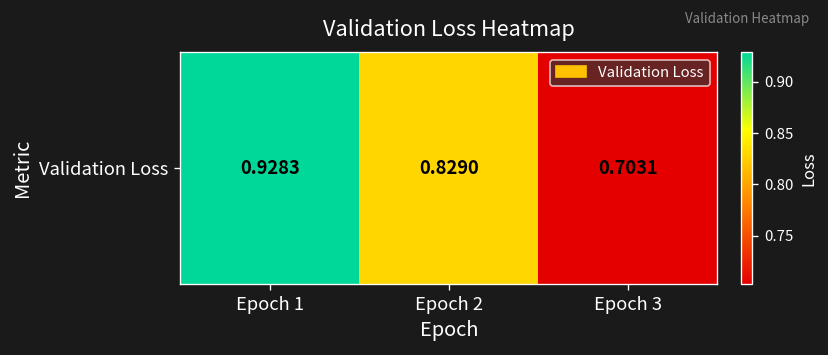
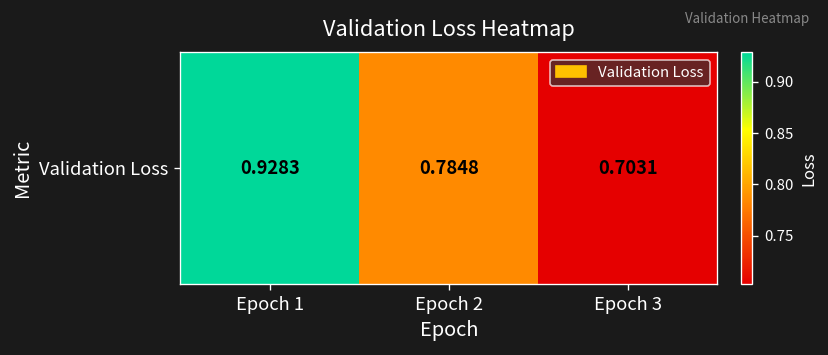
  {
    "Validation Loss": {
      "Epoch 1": 0.9283,
-     "Epoch 2": 0.8290,
+     "Epoch 2": 0.7848,
      "Epoch 3": 0.7031
    }
  }
